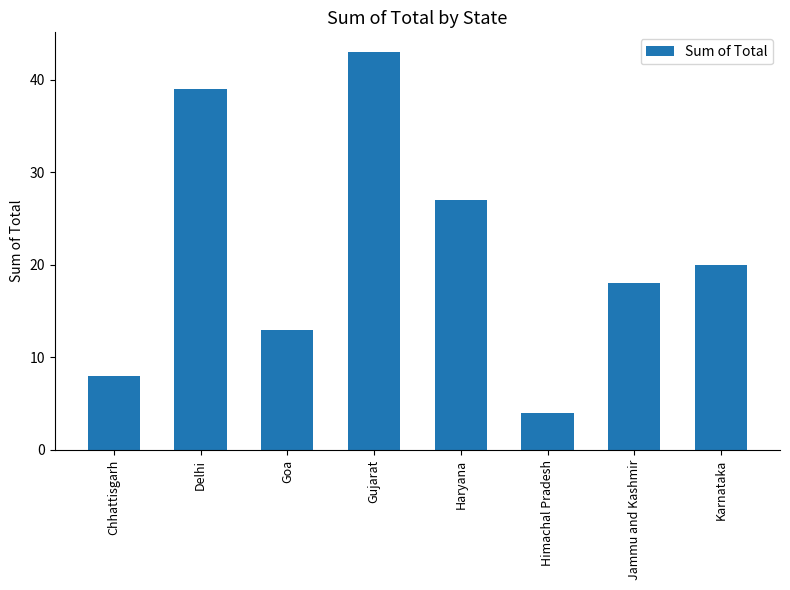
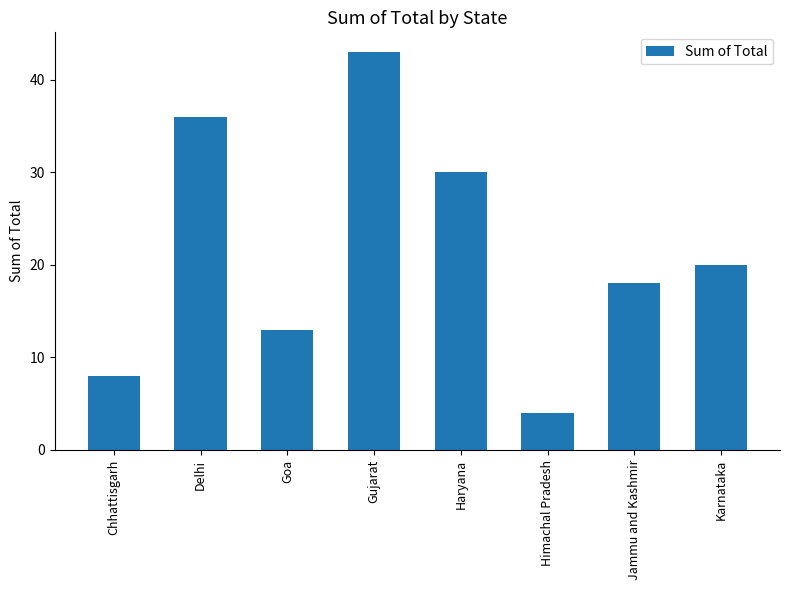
  {
    "Chhattisgarh": 8,
-   "Delhi": 39,
+   "Delhi": 36,
    "Goa": 13,
    "Gujarat": 43,
-   "Haryana": 27,
+   "Haryana": 30,
    "Himachal Pradesh": 4,
    "Jammu and Kashmir": 18,
    "Karnataka": 20
  }
